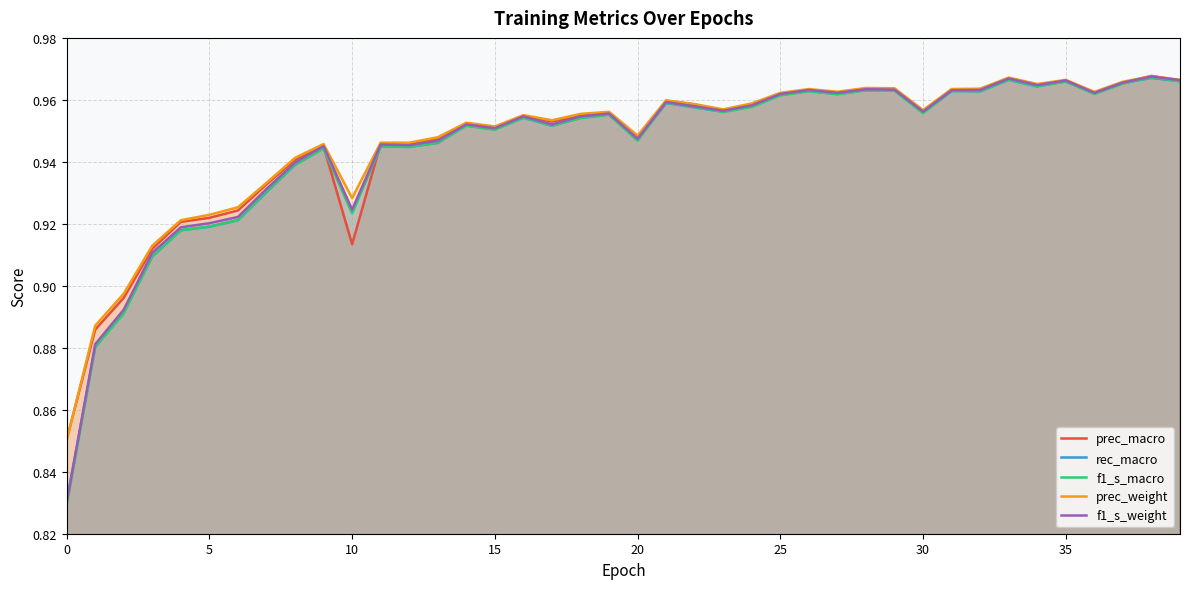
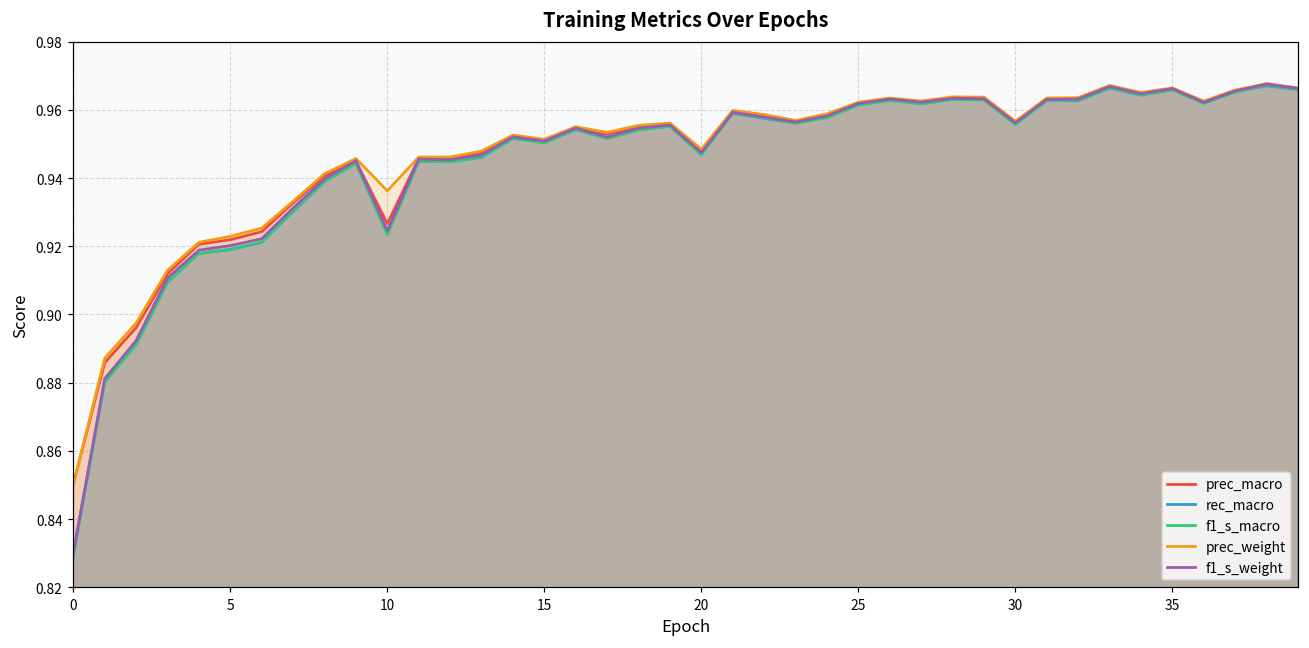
  {
    "prec_macro": {
      "5": 0.922,
-     "10": 0.913
+     "10": 0.927
    },
    "f1_s_macro": {
      "0": 0.829
    },
    "prec_weight": {
      "5": 0.923,
-     "10": 0.928,
+     "10": 0.936,
      "20": 0.948
    },
    "f1_s_weight": {
      "5": 0.920,
      "10": 0.925
    }
  }
